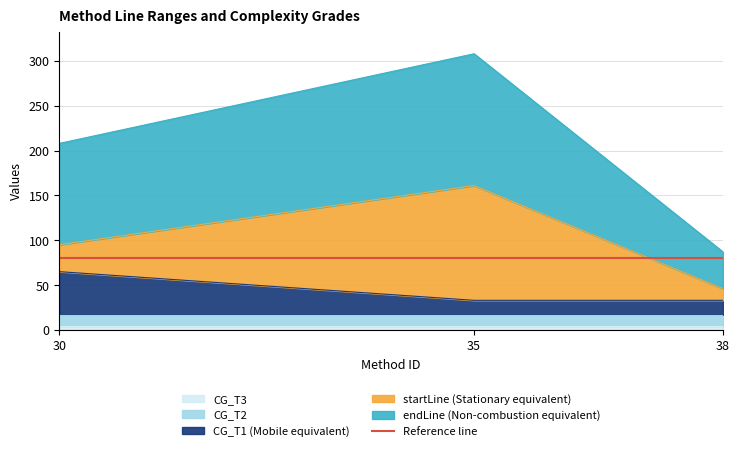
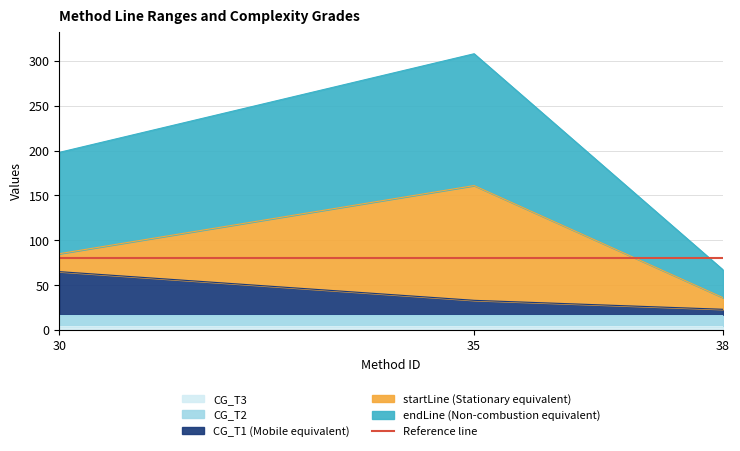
  {
    "CG_T1 (Mobile equivalent)": {
      "30": 50,
      "35": 20,
-     "38": 20
+     "38": 10
    },
    "startLine (Stationary equivalent)": {
-     "30": 30,
+     "30": 20,
      "35": 130,
      "38": 10
    },
    "endLine (Non-combustion equivalent)": {
      "30": 110,
      "35": 150,
-     "38": 40
+     "38": 30
    }
  }
